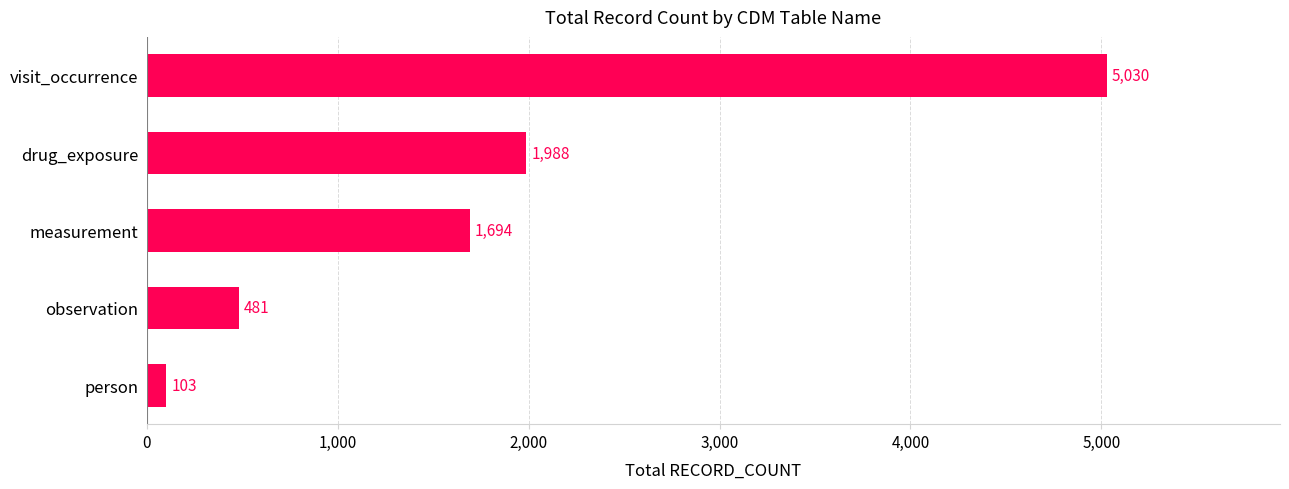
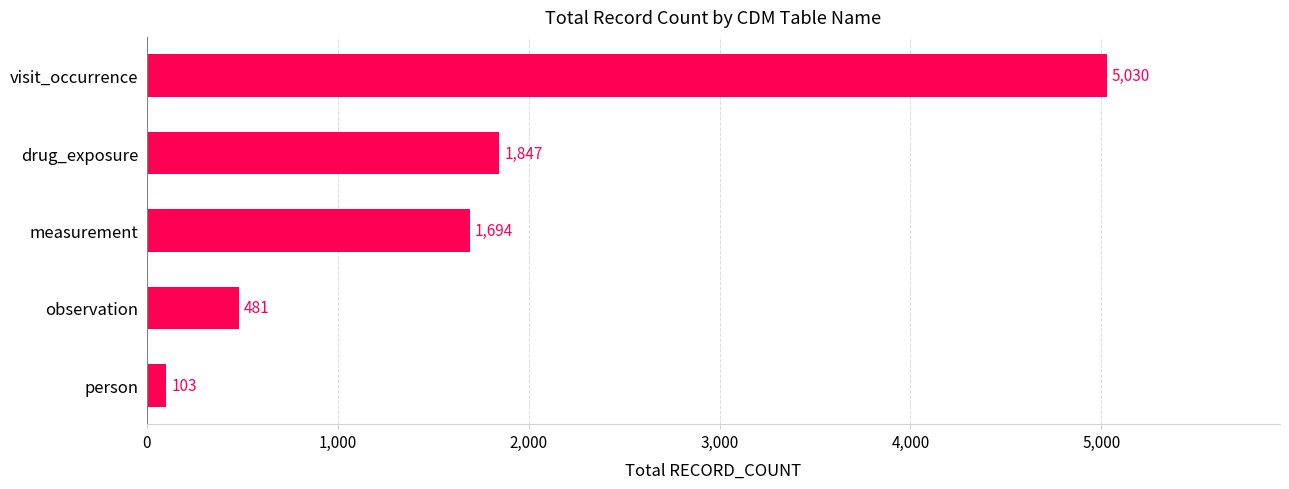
  {
    "visit_occurrence": "5,030",
-   "drug_exposure": "1,988",
+   "drug_exposure": "1,847",
    "measurement": "1,694",
    "observation": "481",
    "person": "103"
  }
